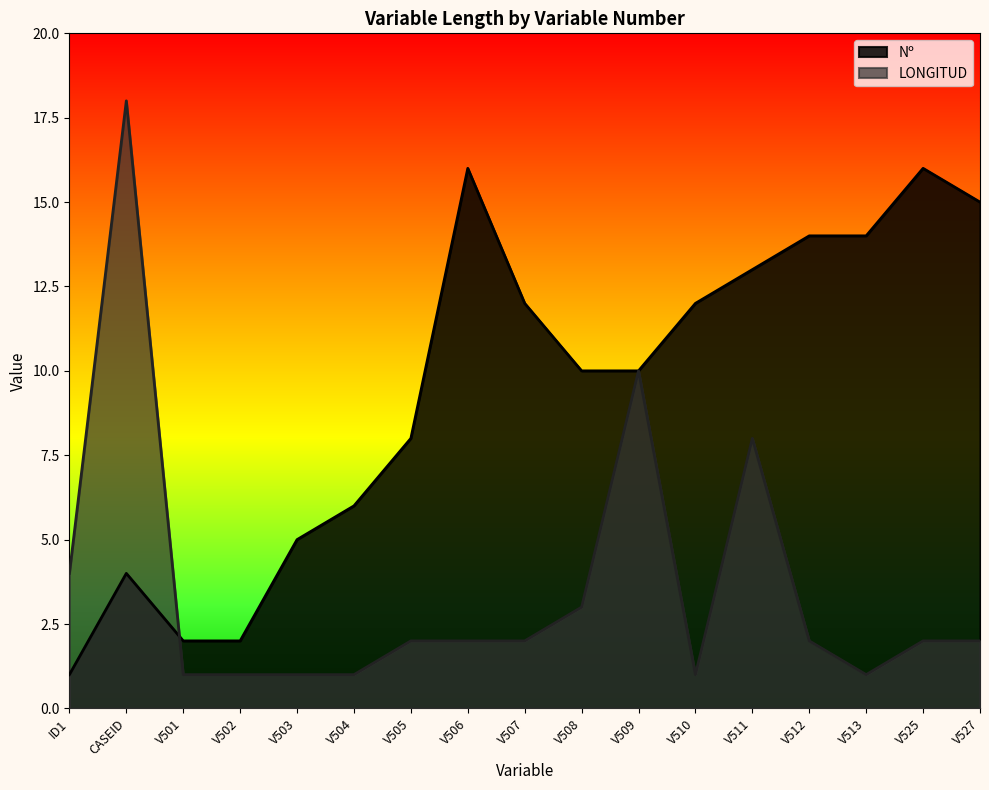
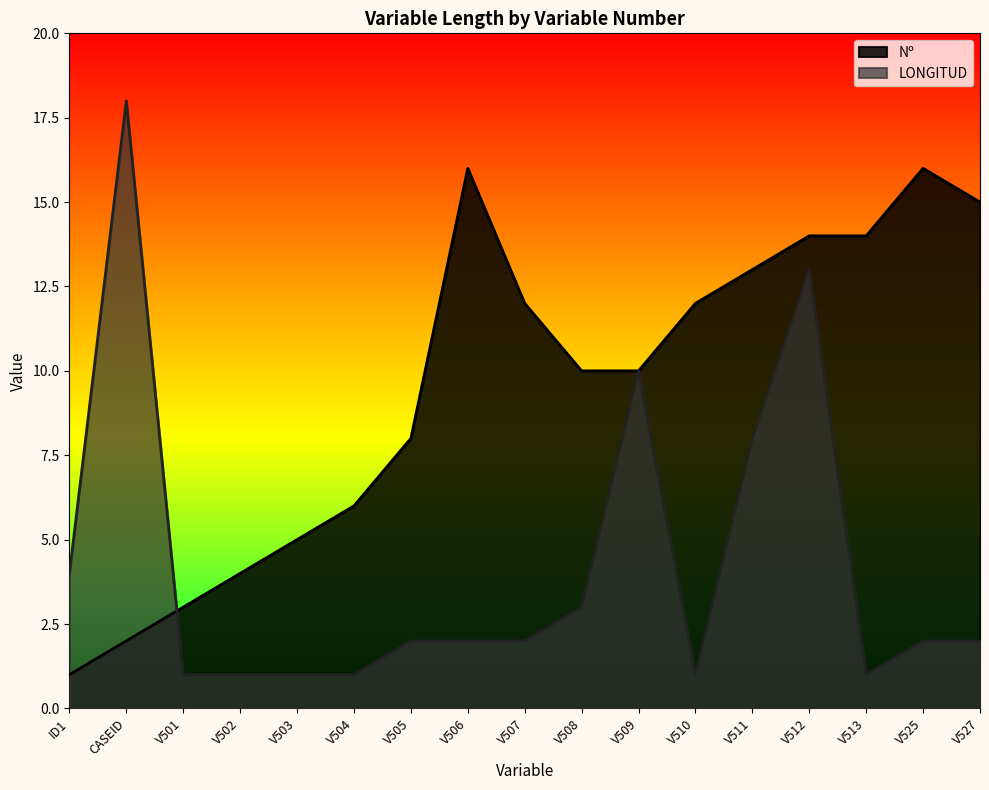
  {
    "Nº": {
      "ID1": 1,
-     "CASEID": 4,
-     "V501": 2,
-     "V502": 2,
+     "CASEID": 2,
+     "V501": 3,
+     "V502": 4,
      "V503": 5,
      "V504": 6,
      "V505": 8,
      "V506": 16,
      "V507": 12,
      "V508": 10,
      "V510": 12,
      "V511": 13,
      "V512": 14,
      "V513": 14,
      "V525": 16,
      "V527": 15
    },
    "LONGITUD": {
      "ID1": 4,
      "CASEID": 18,
      "V501": 1,
      "V502": 1,
      "V503": 1,
      "V504": 1,
      "V505": 2,
      "V506": 2,
      "V507": 2,
      "V508": 3,
      "V510": 1,
      "V511": 8,
-     "V512": 2,
+     "V512": 13,
      "V513": 1,
      "V525": 2,
      "V527": 2
    }
  }
